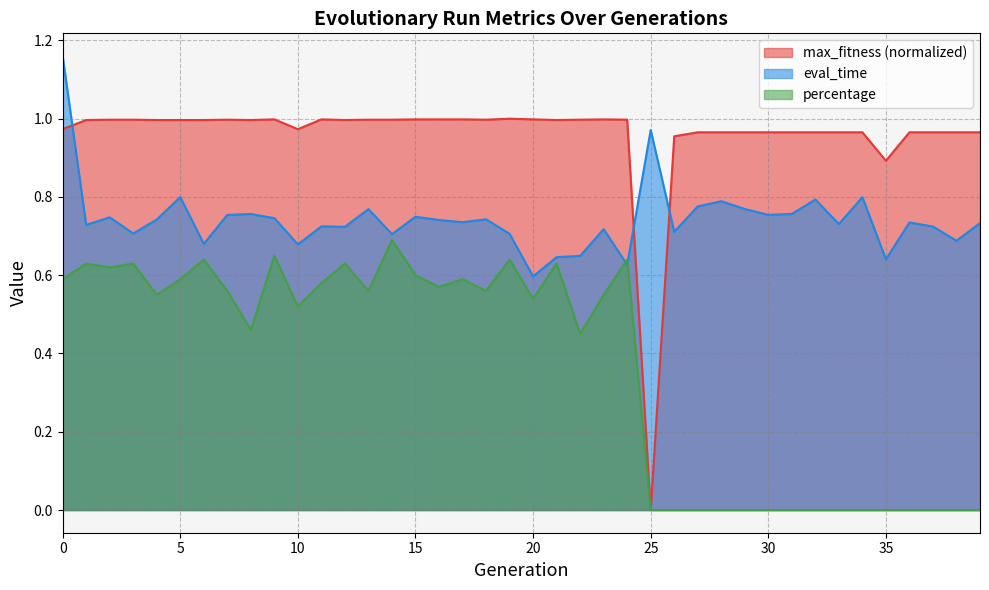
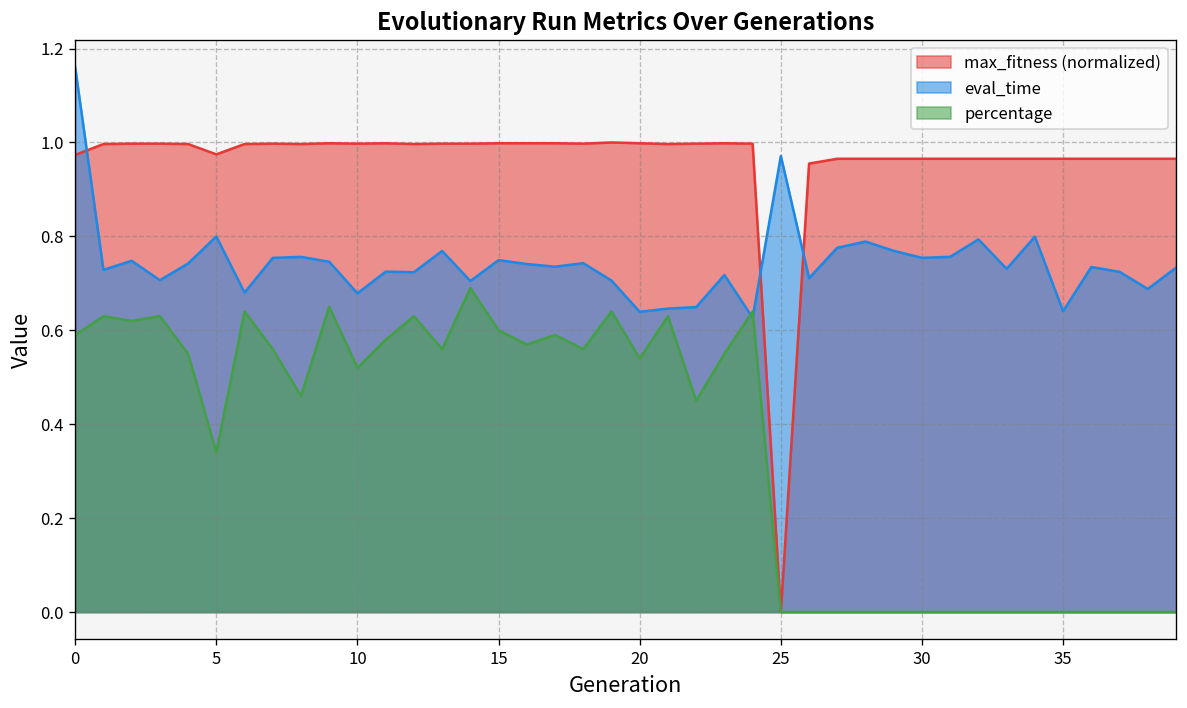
  {
    "max_fitness (normalized)": {
      "0": 0.97,
-     "5": 1.00,
-     "10": 0.97,
+     "5": 0.97,
+     "10": 1.00,
      "15": 1.00,
      "20": 1.00,
      "30": 0.97,
-     "35": 0.89
+     "35": 0.97
    },
    "eval_time": {
      "0": 1.16,
      "5": 0.80,
      "10": 0.68,
      "15": 0.75,
-     "20": 0.60,
+     "20": 0.64,
      "25": 0.97,
      "30": 0.75,
      "35": 0.64
    },
    "percentage": {
      "0": 0.59,
-     "5": 0.59,
+     "5": 0.34,
      "10": 0.52,
      "15": 0.60,
      "20": 0.54,
      "30": 0.00,
      "35": 0.00
    }
  }
